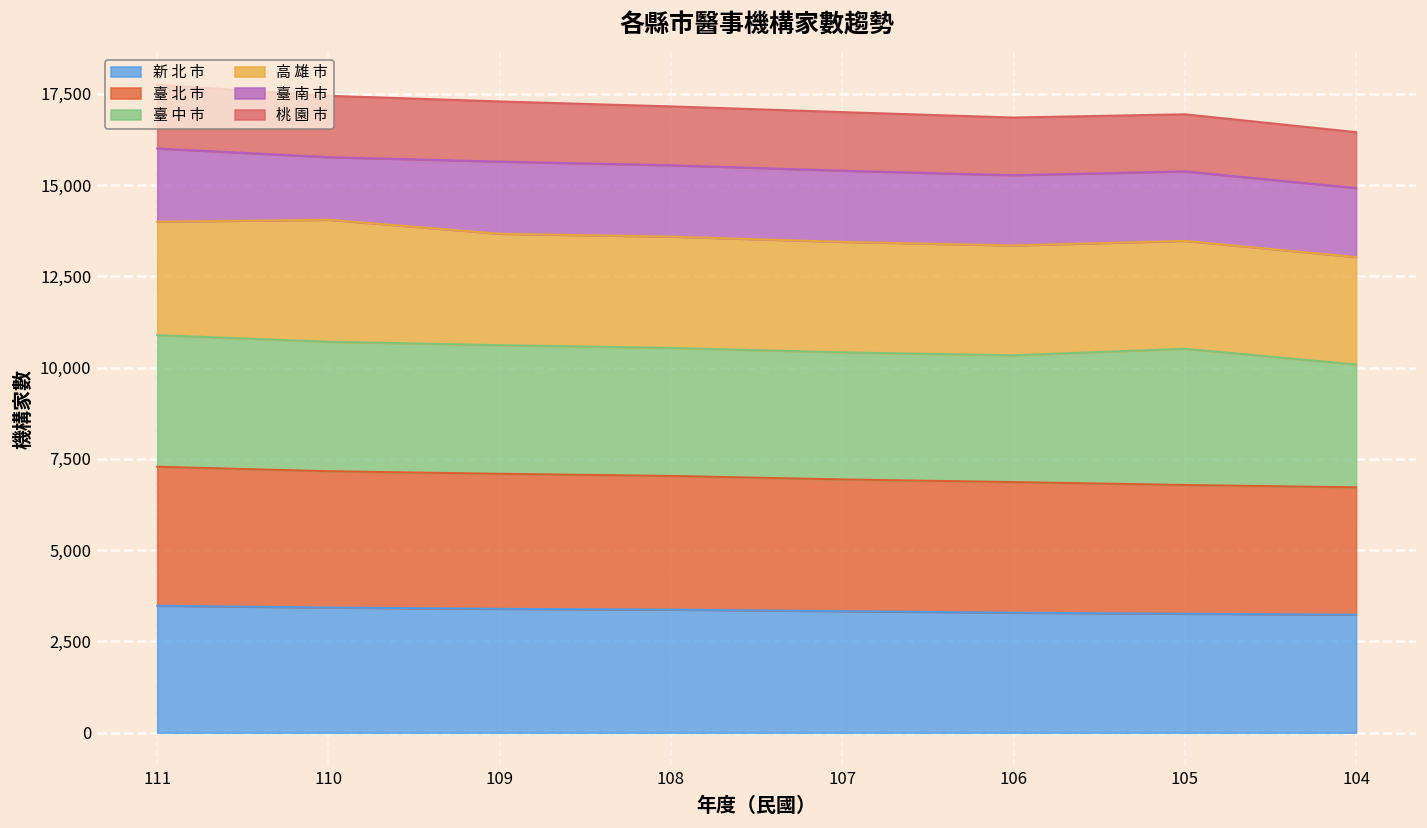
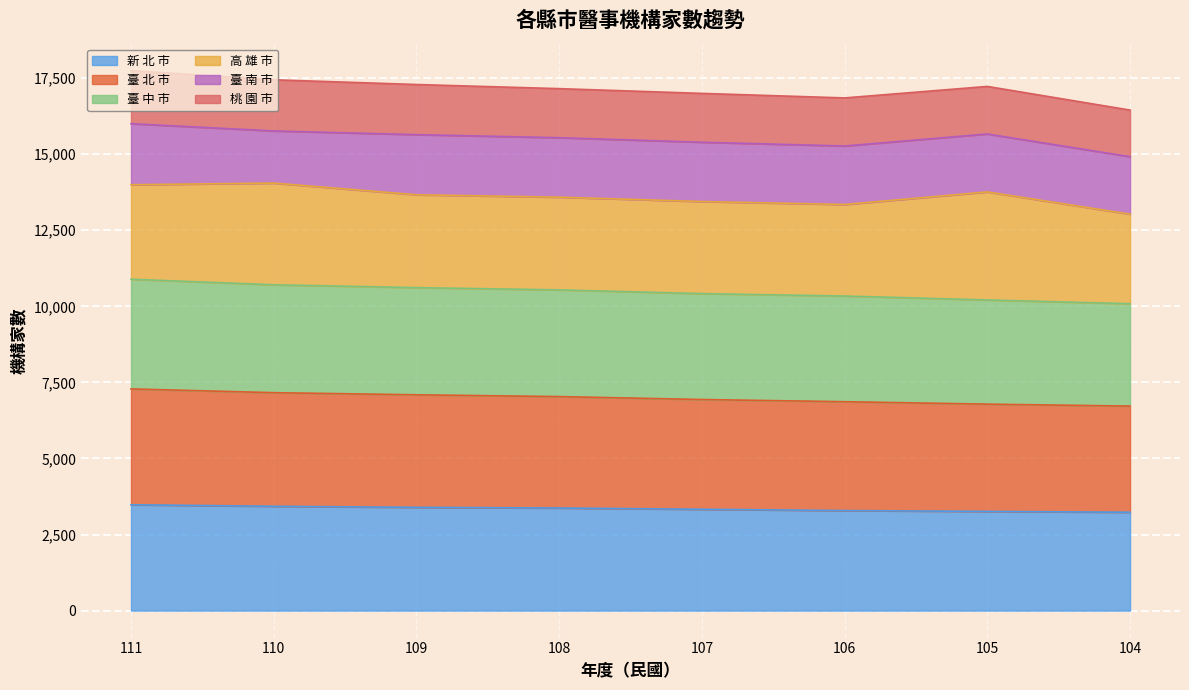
  {
    "新 北 市": {
      "111": "3,500",
      "110": "3,400",
      "109": "3,400",
      "108": "3,400",
      "107": "3,300",
      "106": "3,300",
      "105": "3,300",
      "104": "3,200"
    },
    "臺 中 市": {
      "111": "3,600",
      "110": "3,500",
      "109": "3,500",
      "108": "3,500",
      "107": "3,500",
      "106": "3,500",
-     "105": "3,700",
+     "105": "3,400",
      "104": "3,400"
    },
    "高 雄 市": {
      "111": "3,100",
      "110": "3,300",
      "109": "3,100",
      "108": "3,000",
      "107": "3,000",
      "106": "3,000",
-     "105": "3,000",
+     "105": "3,600",
      "104": "2,900"
    },
    "臺 南 市": {
      "111": "2,000",
      "110": "1,700",
      "109": "2,000",
      "108": "2,000",
      "107": "1,900",
      "106": "1,900",
      "105": "1,900",
      "104": "1,900"
    }
  }
